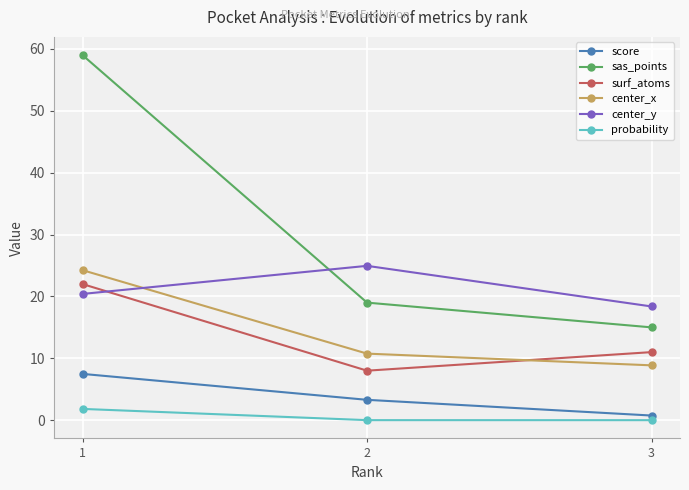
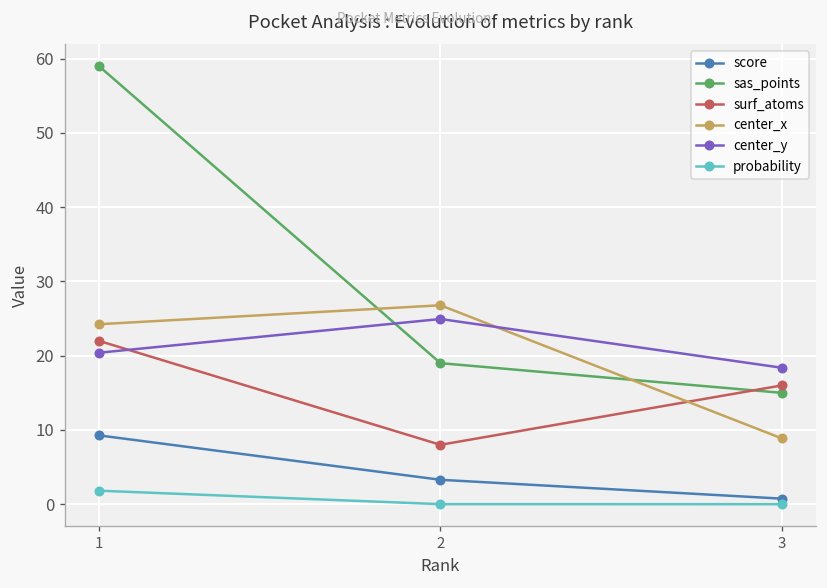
  {
    "score": {
-     "1": 7,
+     "1": 9,
      "2": 3,
      "3": 1
    },
    "sas_points": {
      "1": 59,
      "2": 19,
      "3": 15
    },
    "surf_atoms": {
      "1": 22,
      "2": 8,
-     "3": 11
+     "3": 16
    },
    "center_x": {
      "1": 24,
-     "2": 11,
+     "2": 27,
      "3": 9
    },
    "center_y": {
      "1": 20,
      "2": 25,
      "3": 18
    },
    "probability": {
      "1": 2,
      "2": 0,
      "3": 0
    }
  }
